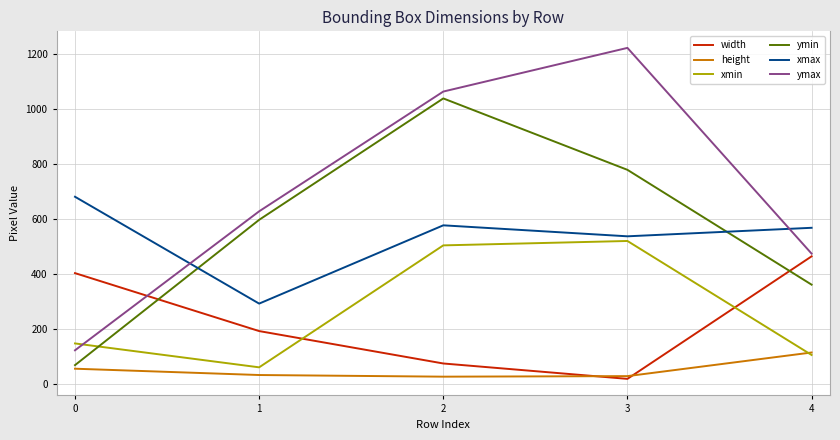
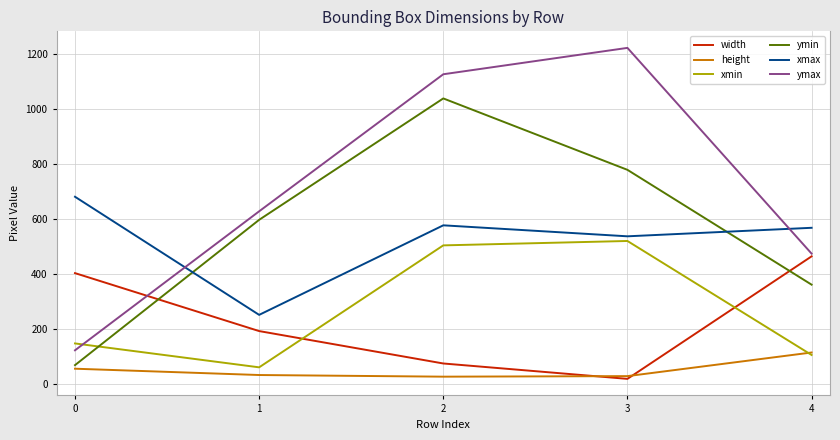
  {
    "width": {
      "0": 400,
      "1": 190,
      "2": 70,
      "3": 20,
      "4": 460
    },
    "height": {
      "0": 50,
      "1": 30,
      "2": 30,
      "3": 30
    },
    "xmin": {
      "0": 150,
      "1": 60,
      "2": 500,
      "3": 520
    },
    "ymin": {
      "0": 70,
      "1": 600,
      "2": 1040,
      "3": 780,
      "4": 360
    },
    "xmax": {
      "0": 680,
-     "1": 290,
+     "1": 250,
      "2": 580,
      "3": 540,
      "4": 570
    },
    "ymax": {
      "0": 120,
      "1": 630,
-     "2": 1060,
+     "2": 1130,
      "3": 1220,
      "4": 470
    }
  }
